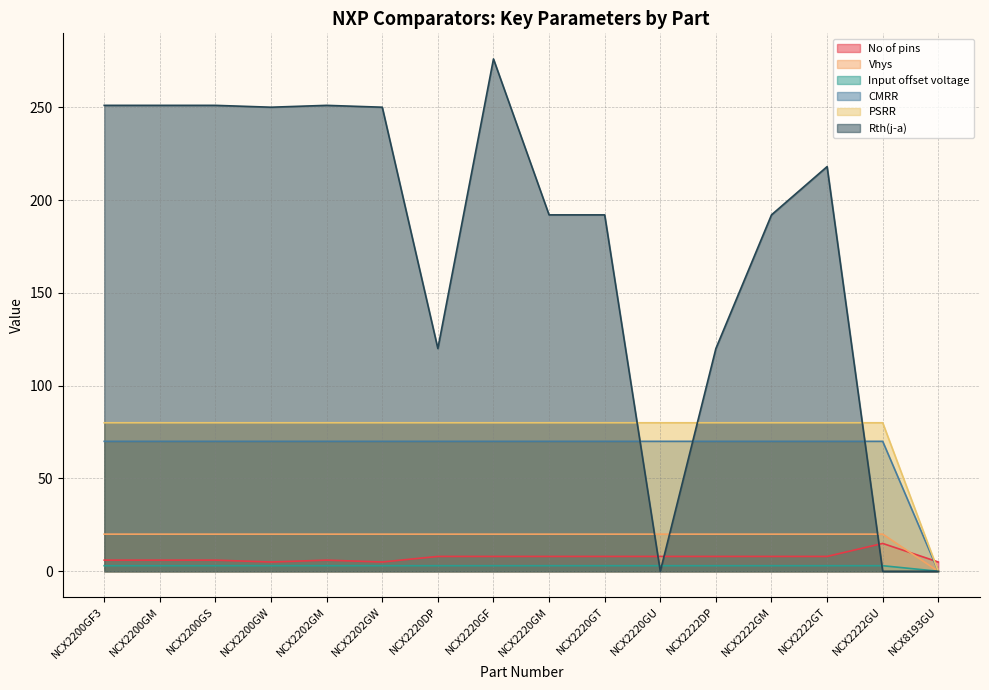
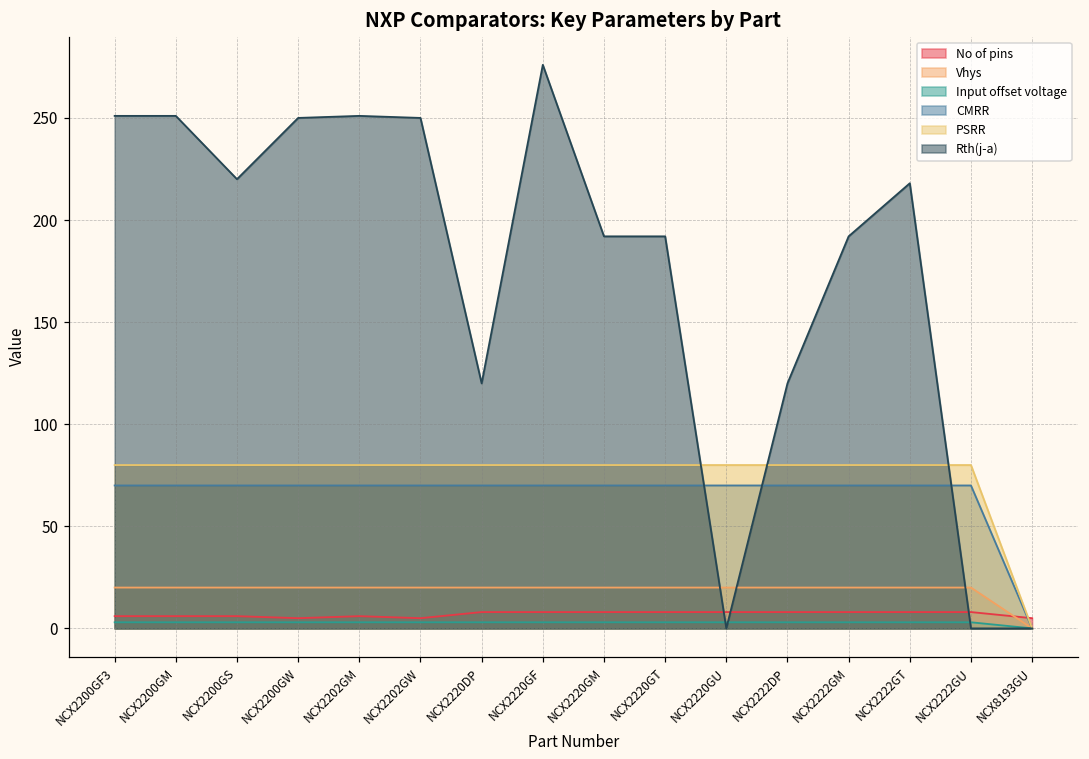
  {
    "No of pins": {
      "NCX2200GF3": 6,
      "NCX2200GM": 6,
      "NCX2200GS": 6,
      "NCX2200GW": 5,
      "NCX2202GM": 6,
      "NCX2202GW": 5,
      "NCX2220DP": 8,
      "NCX2220GF": 8,
      "NCX2220GM": 8,
      "NCX2220GT": 8,
      "NCX2220GU": 8,
      "NCX2222DP": 8,
      "NCX2222GM": 8,
      "NCX2222GT": 8,
-     "NCX2222GU": 15,
+     "NCX2222GU": 8,
      "NCX8193GU": 5
    },
    "Rth(j-a)": {
      "NCX2200GF3": 251,
      "NCX2200GM": 251,
-     "NCX2200GS": 251,
+     "NCX2200GS": 220,
      "NCX2200GW": 250,
      "NCX2202GM": 251,
      "NCX2202GW": 250,
      "NCX2220DP": 120,
      "NCX2220GF": 276,
      "NCX2220GM": 192,
      "NCX2220GT": 192,
      "NCX2220GU": 0,
      "NCX2222DP": 120,
      "NCX2222GM": 192,
      "NCX2222GT": 218,
      "NCX2222GU": 0
    }
  }
